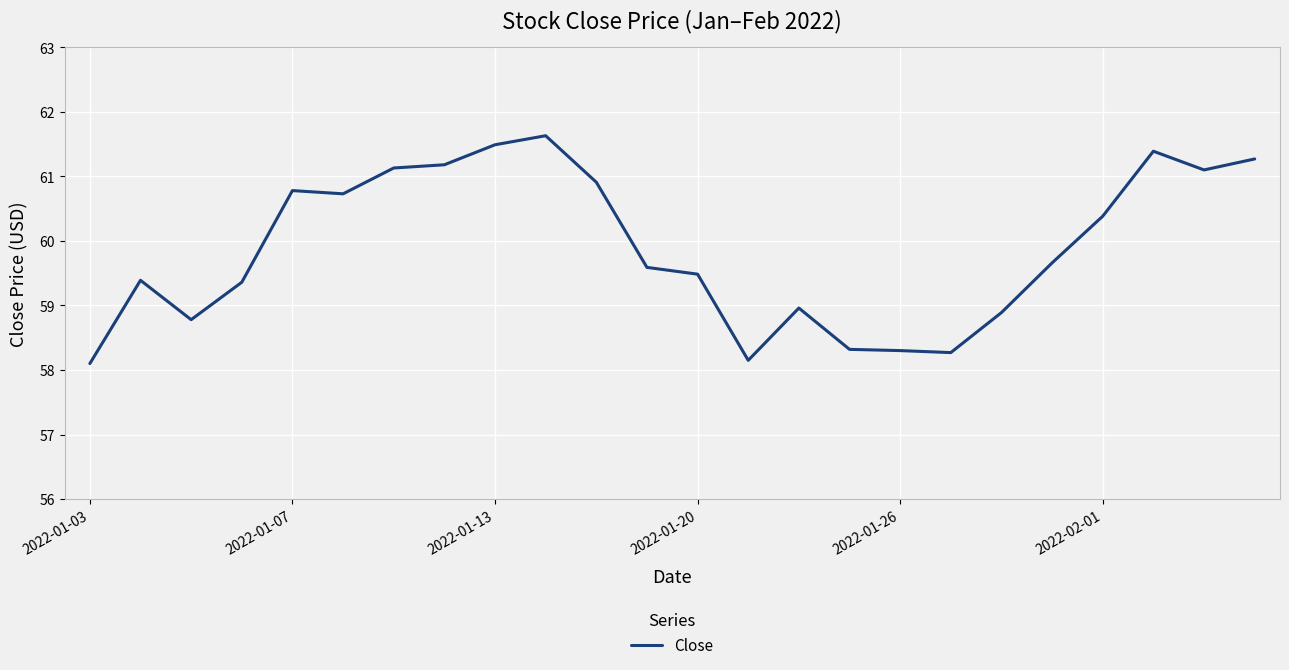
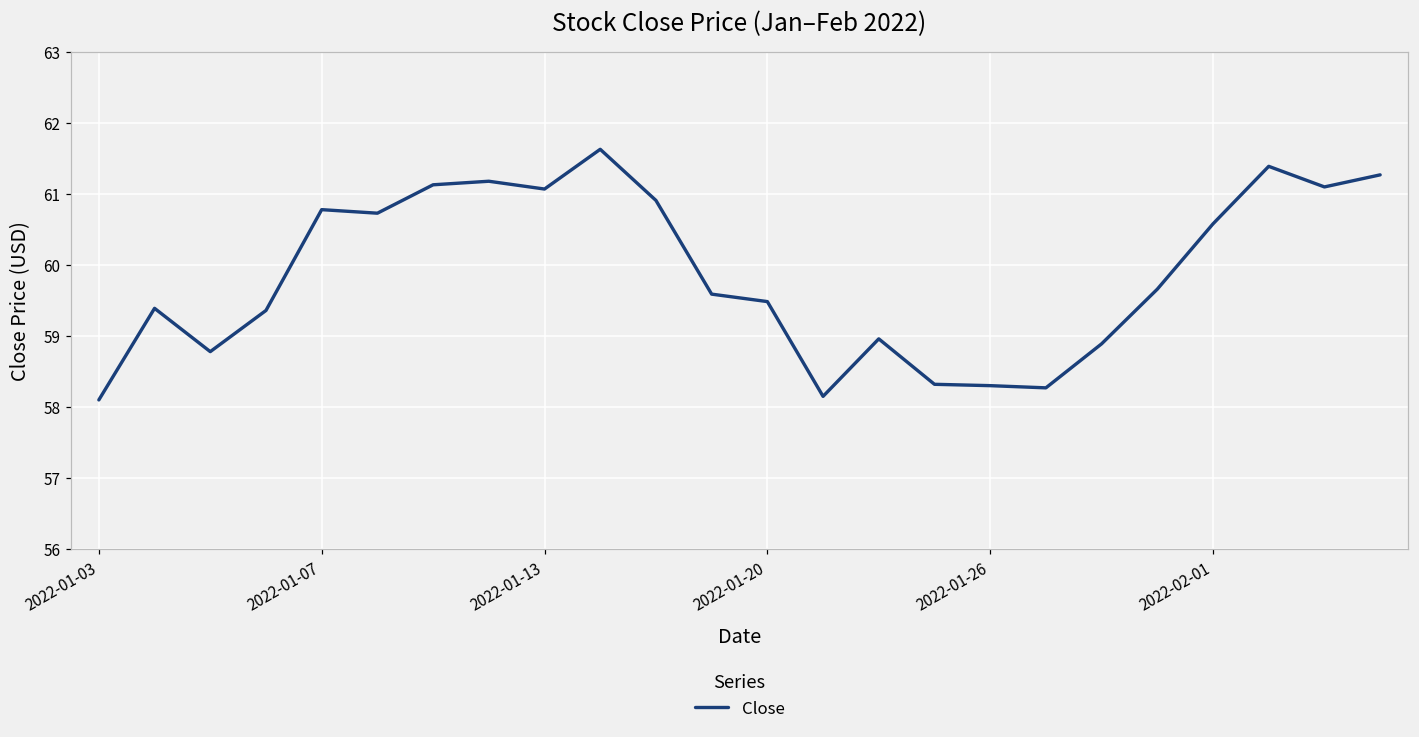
  {
    "2022-01-03": 58.1,
    "2022-01-07": 60.8,
-   "2022-01-13": 61.5,
+   "2022-01-13": 61.1,
    "2022-01-20": 59.5,
    "2022-01-26": 58.3,
-   "2022-02-01": 60.4
+   "2022-02-01": 60.6
  }
